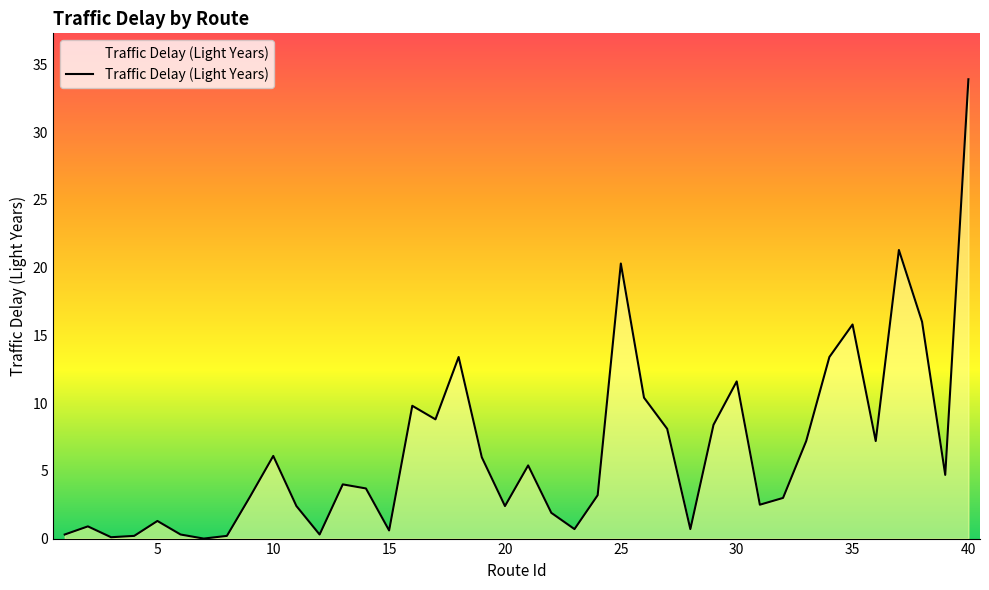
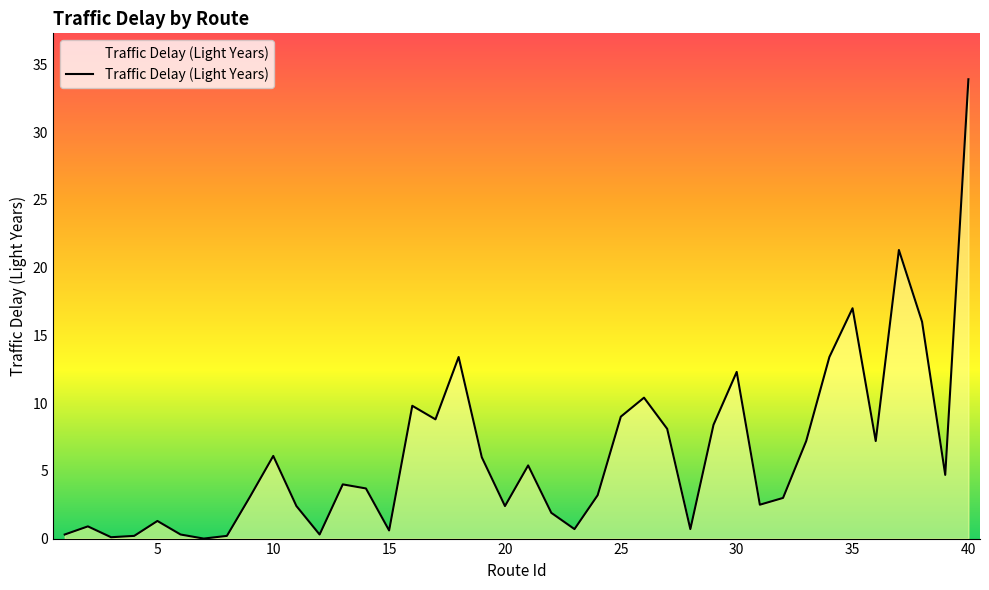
  {
    "5": 1.3,
    "10": 6.1,
    "15": 0.6,
    "20": 2.4,
-   "25": 20.3,
-   "30": 11.6,
-   "35": 15.8,
+   "25": 9.0,
+   "30": 12.3,
+   "35": 17.0,
    "40": 33.9
  }
